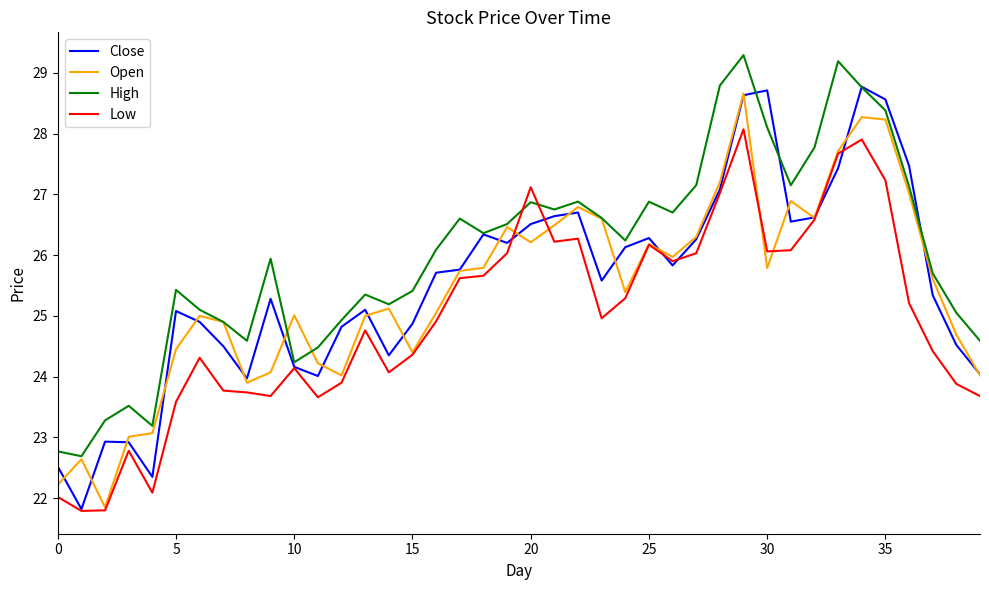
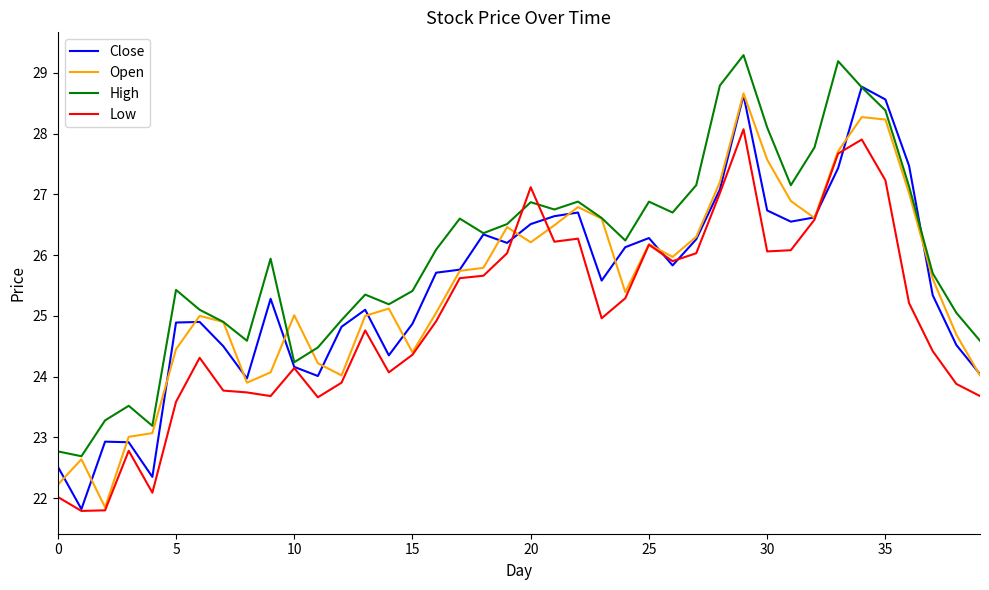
  {
    "Close": {
      "0": 22.5,
-     "5": 25.1,
+     "5": 24.9,
      "15": 24.9,
      "20": 26.5,
      "25": 26.3,
-     "30": 28.7,
+     "30": 26.7,
      "35": 28.6
    },
    "Open": {
      "0": 22.2,
      "5": 24.5,
      "10": 25.0,
      "20": 26.2,
-     "30": 25.8,
+     "30": 27.6,
      "35": 28.2
    },
    "High": {
      "0": 22.8,
      "5": 25.4,
      "10": 24.2,
      "15": 25.4,
      "20": 26.9,
      "25": 26.9,
      "30": 28.1,
      "35": 28.4
    },
    "Low": {
      "0": 22.0,
      "5": 23.6,
      "20": 27.1,
      "30": 26.1,
      "35": 27.2
    }
  }
